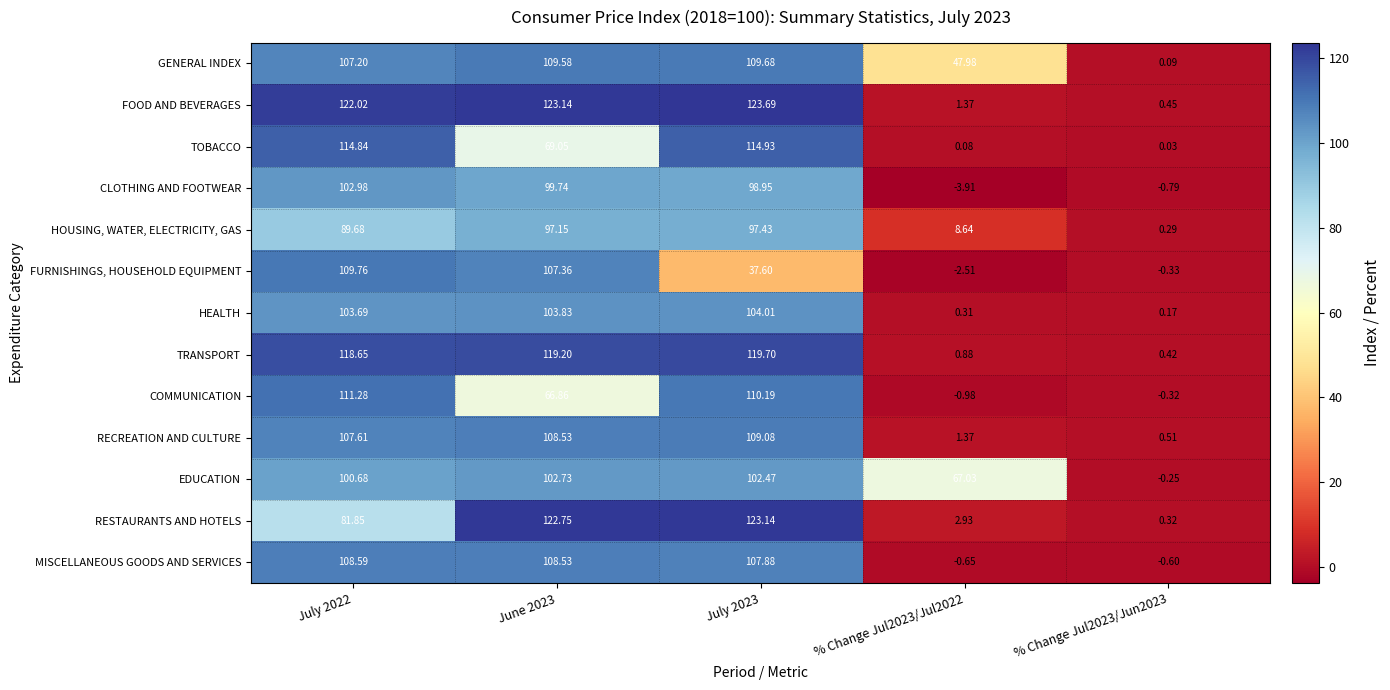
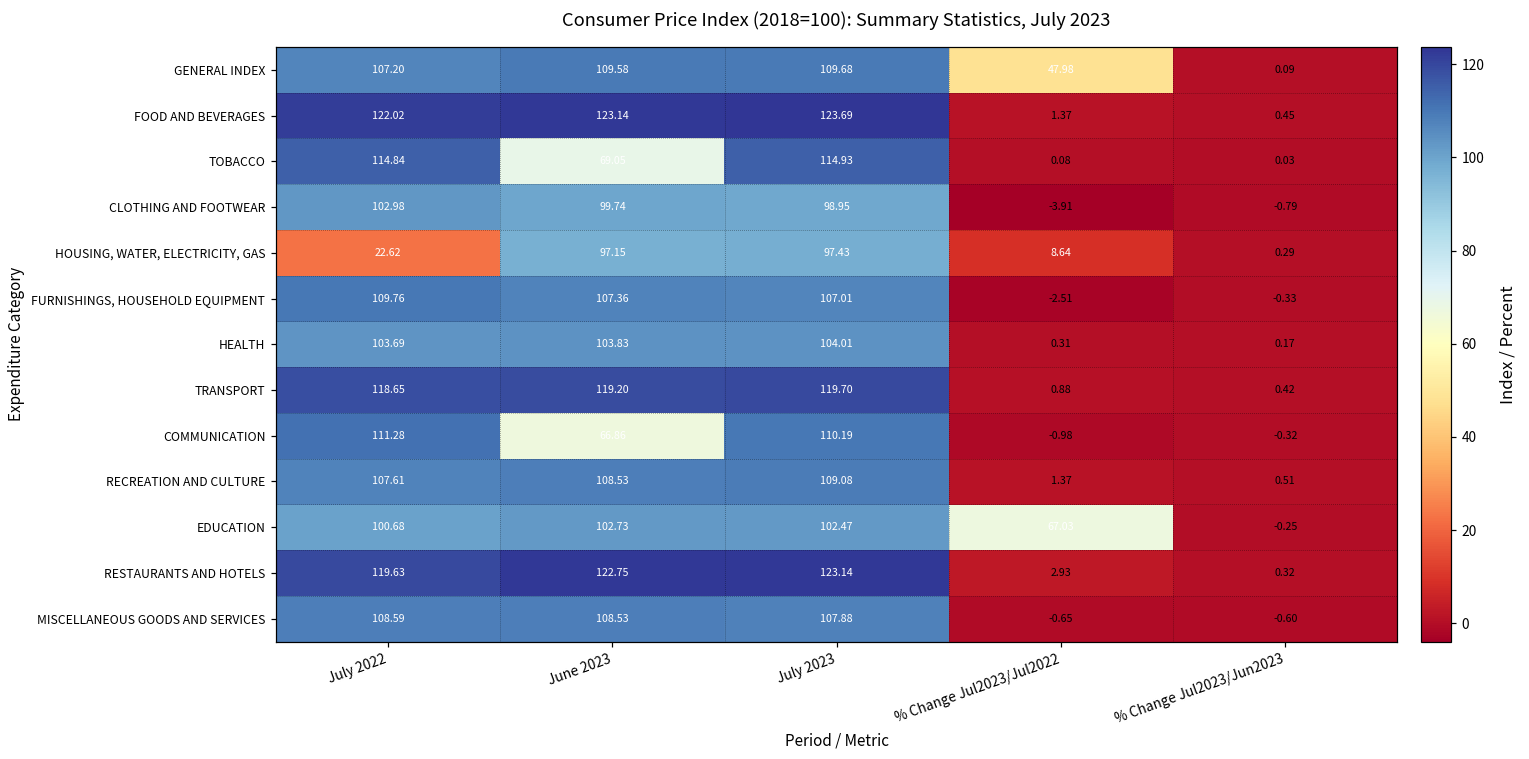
  {
    "GENERAL INDEX": {
      "July 2022": 107.20,
      "June 2023": 109.58,
      "July 2023": 109.68,
      "% Change Jul2023/Jul2022": 47.98,
      "% Change Jul2023/Jun2023": 0.09
    },
    "FOOD AND BEVERAGES": {
      "July 2022": 122.02,
      "June 2023": 123.14,
      "July 2023": 123.69,
      "% Change Jul2023/Jul2022": 1.37,
      "% Change Jul2023/Jun2023": 0.45
    },
    "TOBACCO": {
      "July 2022": 114.84,
      "July 2023": 114.93,
      "% Change Jul2023/Jul2022": 0.08,
      "% Change Jul2023/Jun2023": 0.03
    },
    "CLOTHING AND FOOTWEAR": {
      "July 2022": 102.98,
      "June 2023": 99.74,
      "July 2023": 98.95,
      "% Change Jul2023/Jul2022": -3.91,
      "% Change Jul2023/Jun2023": -0.79
    },
    "HOUSING, WATER, ELECTRICITY, GAS": {
-     "July 2022": 89.68,
+     "July 2022": 22.62,
      "June 2023": 97.15,
      "July 2023": 97.43,
      "% Change Jul2023/Jul2022": 8.64,
      "% Change Jul2023/Jun2023": 0.29
    },
    "FURNISHINGS, HOUSEHOLD EQUIPMENT": {
      "July 2022": 109.76,
      "June 2023": 107.36,
-     "July 2023": 37.60,
+     "July 2023": 107.01,
      "% Change Jul2023/Jul2022": -2.51,
      "% Change Jul2023/Jun2023": -0.33
    },
    "HEALTH": {
      "July 2022": 103.69,
      "June 2023": 103.83,
      "July 2023": 104.01,
      "% Change Jul2023/Jul2022": 0.31,
      "% Change Jul2023/Jun2023": 0.17
    },
    "TRANSPORT": {
      "July 2022": 118.65,
      "June 2023": 119.20,
      "July 2023": 119.70,
      "% Change Jul2023/Jul2022": 0.88,
      "% Change Jul2023/Jun2023": 0.42
    },
    "COMMUNICATION": {
      "July 2022": 111.28,
      "July 2023": 110.19,
      "% Change Jul2023/Jul2022": -0.98,
      "% Change Jul2023/Jun2023": -0.32
    },
    "RECREATION AND CULTURE": {
      "July 2022": 107.61,
      "June 2023": 108.53,
      "July 2023": 109.08,
      "% Change Jul2023/Jul2022": 1.37,
      "% Change Jul2023/Jun2023": 0.51
    },
    "EDUCATION": {
      "July 2022": 100.68,
      "June 2023": 102.73,
      "July 2023": 102.47,
      "% Change Jul2023/Jun2023": -0.25
    },
    "RESTAURANTS AND HOTELS": {
-     "July 2022": 81.85,
+     "July 2022": 119.63,
      "June 2023": 122.75,
      "July 2023": 123.14,
      "% Change Jul2023/Jul2022": 2.93,
      "% Change Jul2023/Jun2023": 0.32
    },
    "MISCELLANEOUS GOODS AND SERVICES": {
      "July 2022": 108.59,
      "June 2023": 108.53,
      "July 2023": 107.88,
      "% Change Jul2023/Jul2022": -0.65,
      "% Change Jul2023/Jun2023": -0.60
    }
  }
